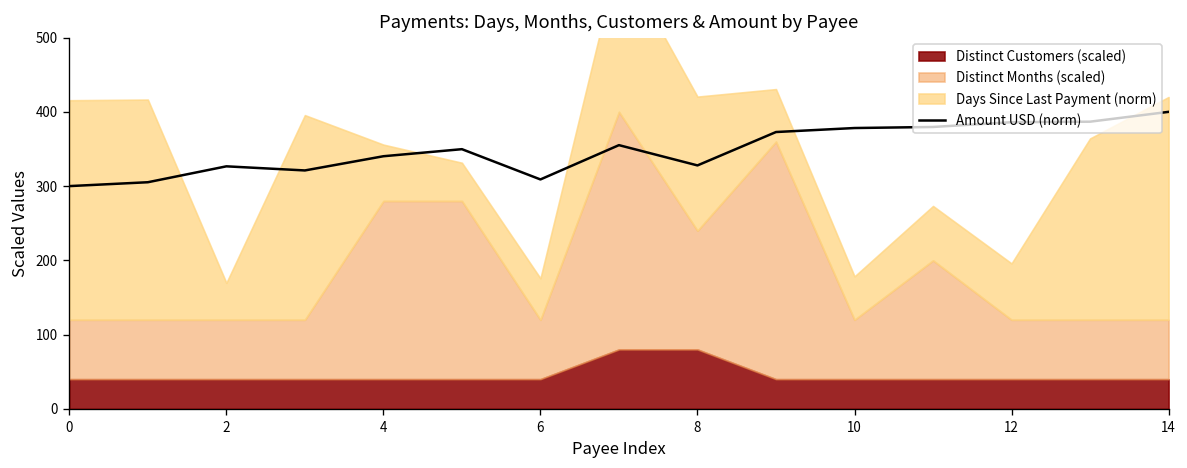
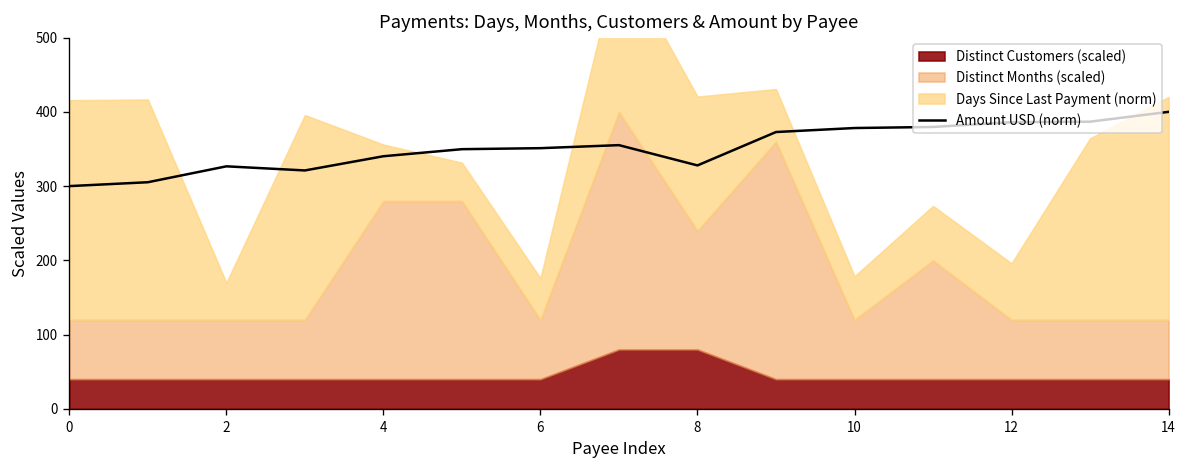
  {
    "Amount USD (norm)": {
      "0": 300,
      "2": 330,
      "4": 340,
-     "6": 310,
+     "6": 350,
      "8": 330,
      "10": 380,
      "14": 400
    },
    "Distinct Customers (scaled)": {
      "0": 40,
      "2": 40,
      "4": 40,
      "6": 40,
      "8": 80,
      "10": 40,
      "12": 40,
      "14": 40
    }
  }
